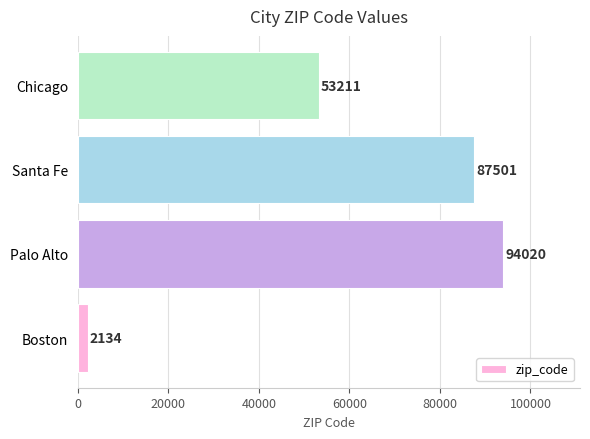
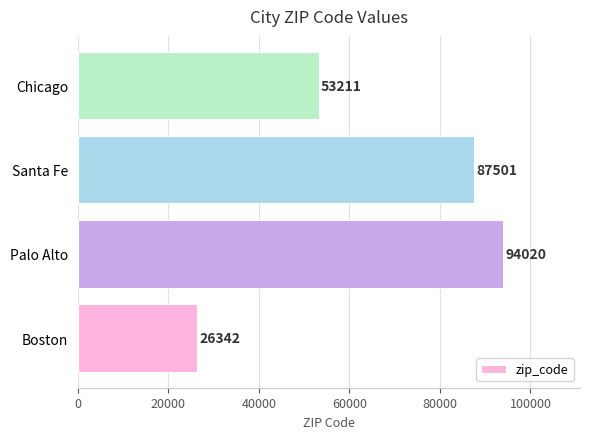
  {
    "Chicago": 53211,
    "Santa Fe": 87501,
    "Palo Alto": 94020,
-   "Boston": 2134
+   "Boston": 26342
  }
